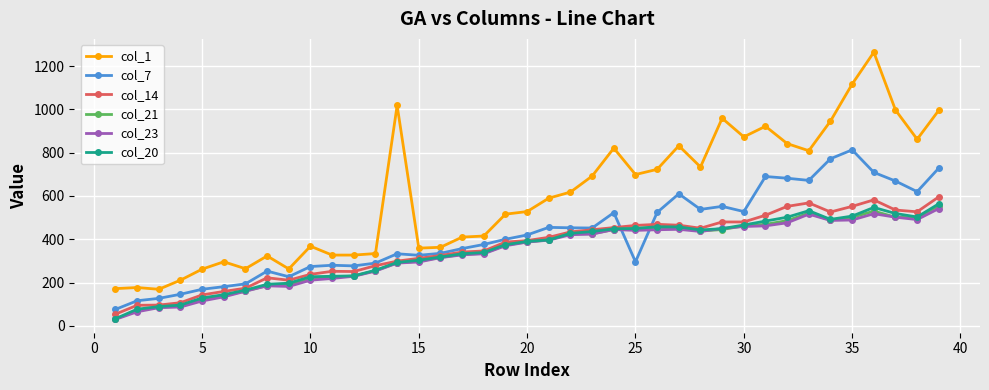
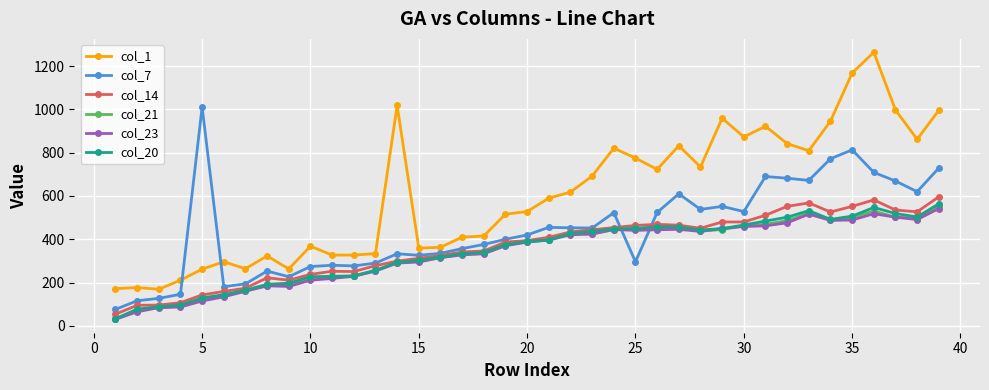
  {
    "col_1": {
      "5": 260,
      "10": 370,
      "15": 360,
      "20": 530,
-     "25": 700,
+     "25": 780,
      "30": 870,
-     "35": 1120
+     "35": 1170
    },
    "col_7": {
-     "5": 170,
+     "5": 1010,
      "10": 270,
      "15": 330,
      "20": 420,
      "25": 300,
      "30": 530,
      "35": 810
    },
    "col_14": {
      "5": 140,
      "25": 460,
      "30": 480,
      "35": 550
    },
    "col_23": {
      "35": 490
    }
  }
